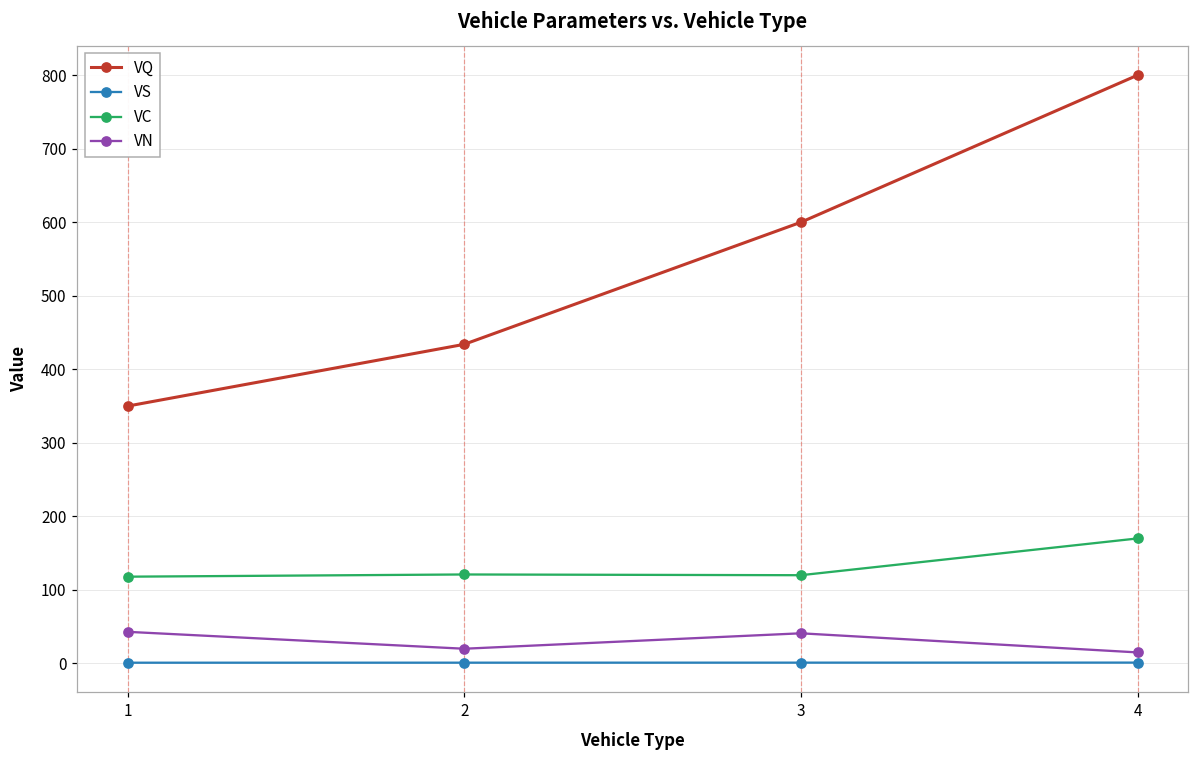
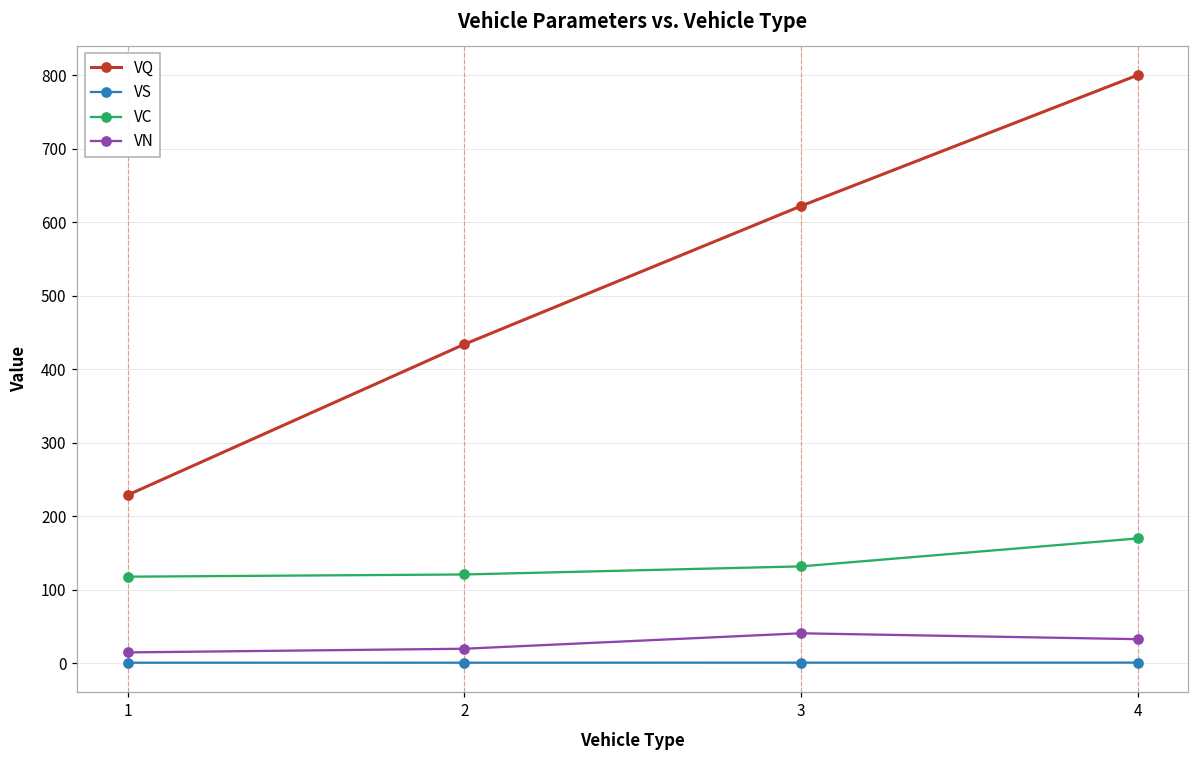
  {
    "VQ": {
-     "1": 350,
+     "1": 230,
      "2": 430,
-     "3": 600,
+     "3": 620,
      "4": 800
    },
    "VS": {
      "1": 0,
      "2": 0,
      "3": 0,
      "4": 0
    },
    "VC": {
      "1": 120,
      "2": 120,
-     "3": 120,
+     "3": 130,
      "4": 170
    },
    "VN": {
-     "1": 40,
+     "1": 20,
      "2": 20,
      "3": 40,
-     "4": 20
+     "4": 30
    }
  }
